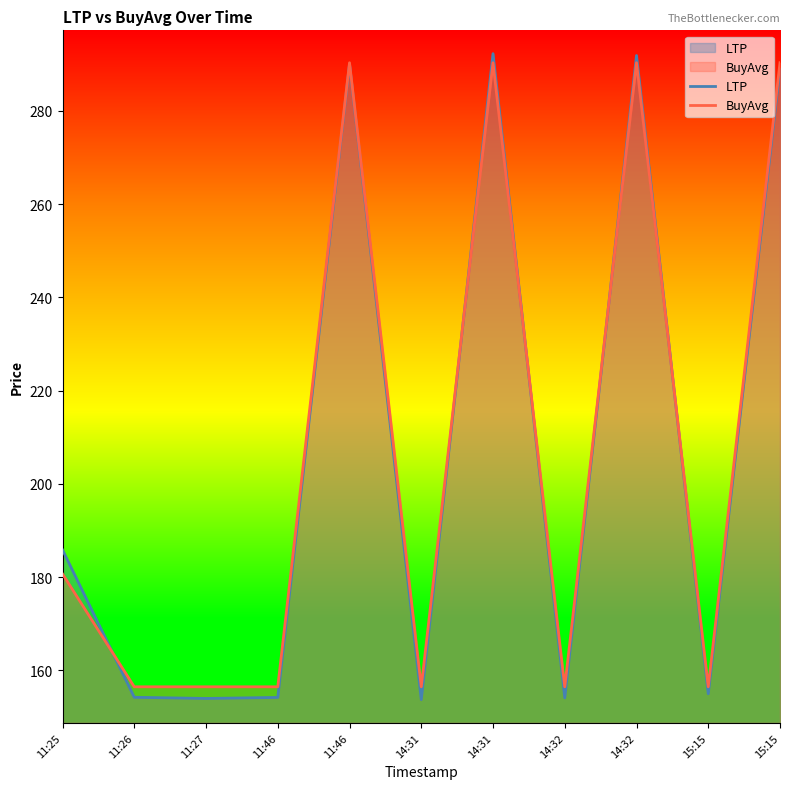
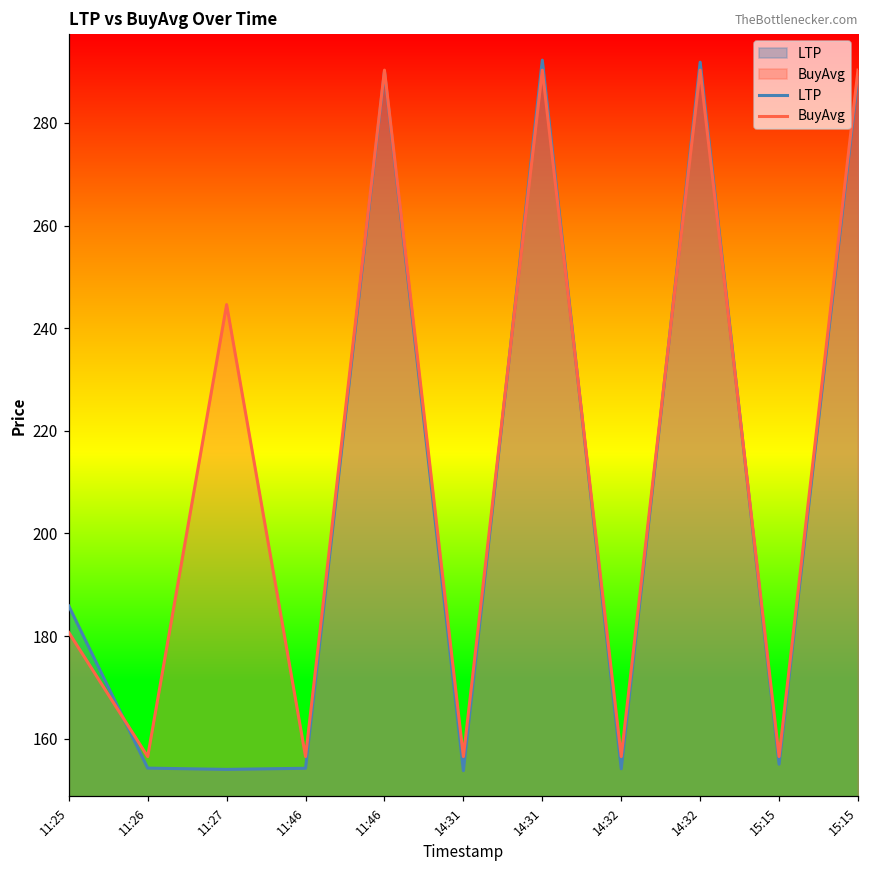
  {
    "LTP": {
      "11:25": 186,
      "11:26": 154,
      "11:27": 154
    },
    "BuyAvg": {
      "11:25": 181,
      "11:26": 157,
-     "11:27": 157
+     "11:27": 245
    }
  }
